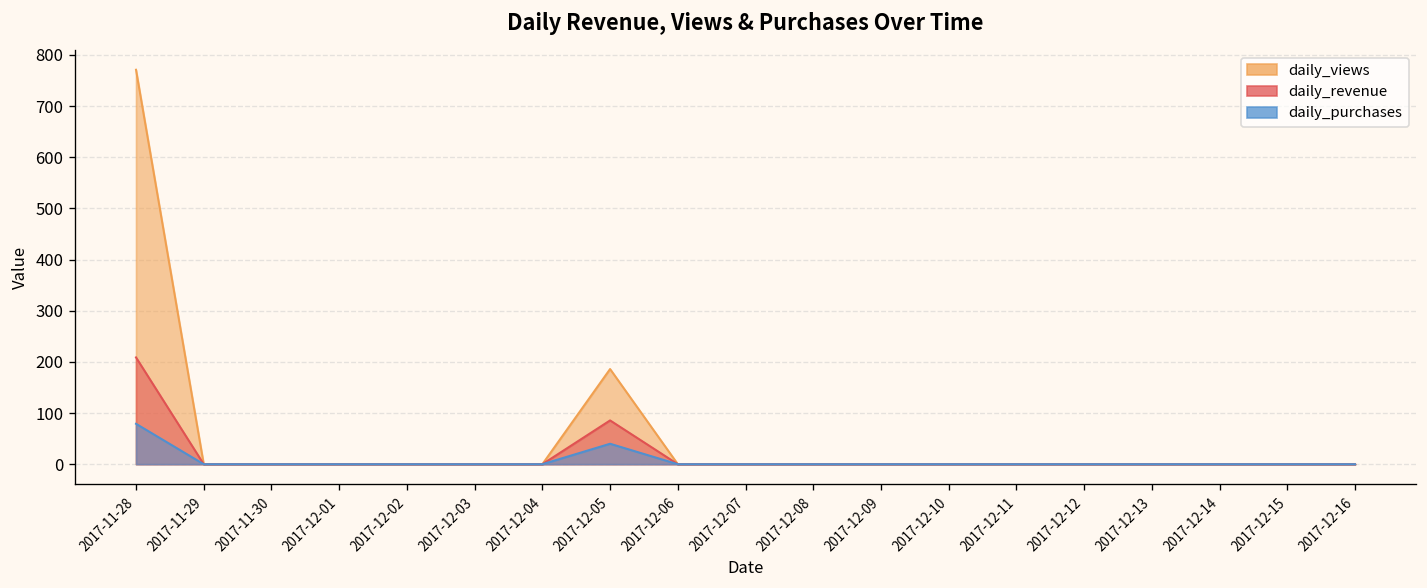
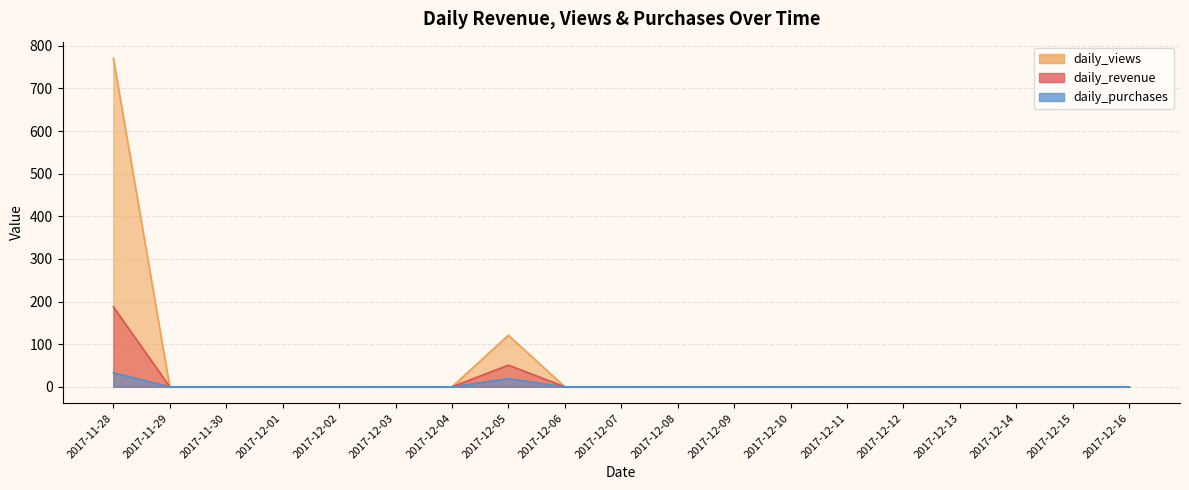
  {
    "daily_views": {
      "2017-11-28": 770,
-     "2017-12-05": 190
+     "2017-12-05": 120
    },
    "daily_revenue": {
-     "2017-11-28": 210,
-     "2017-12-05": 90
+     "2017-11-28": 190,
+     "2017-12-05": 50
    },
    "daily_purchases": {
-     "2017-11-28": 80,
-     "2017-12-05": 40
+     "2017-11-28": 30,
+     "2017-12-05": 20
    }
  }
